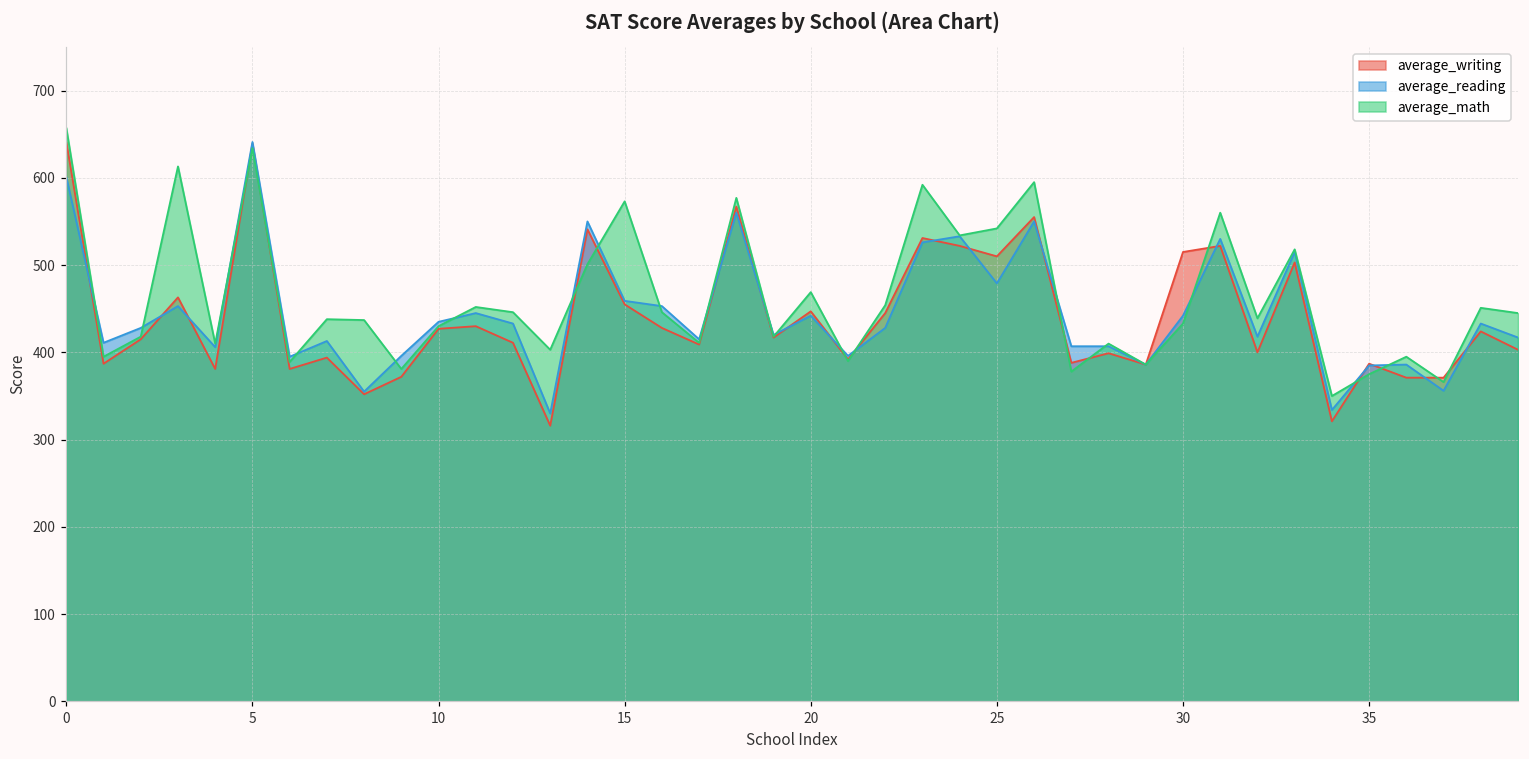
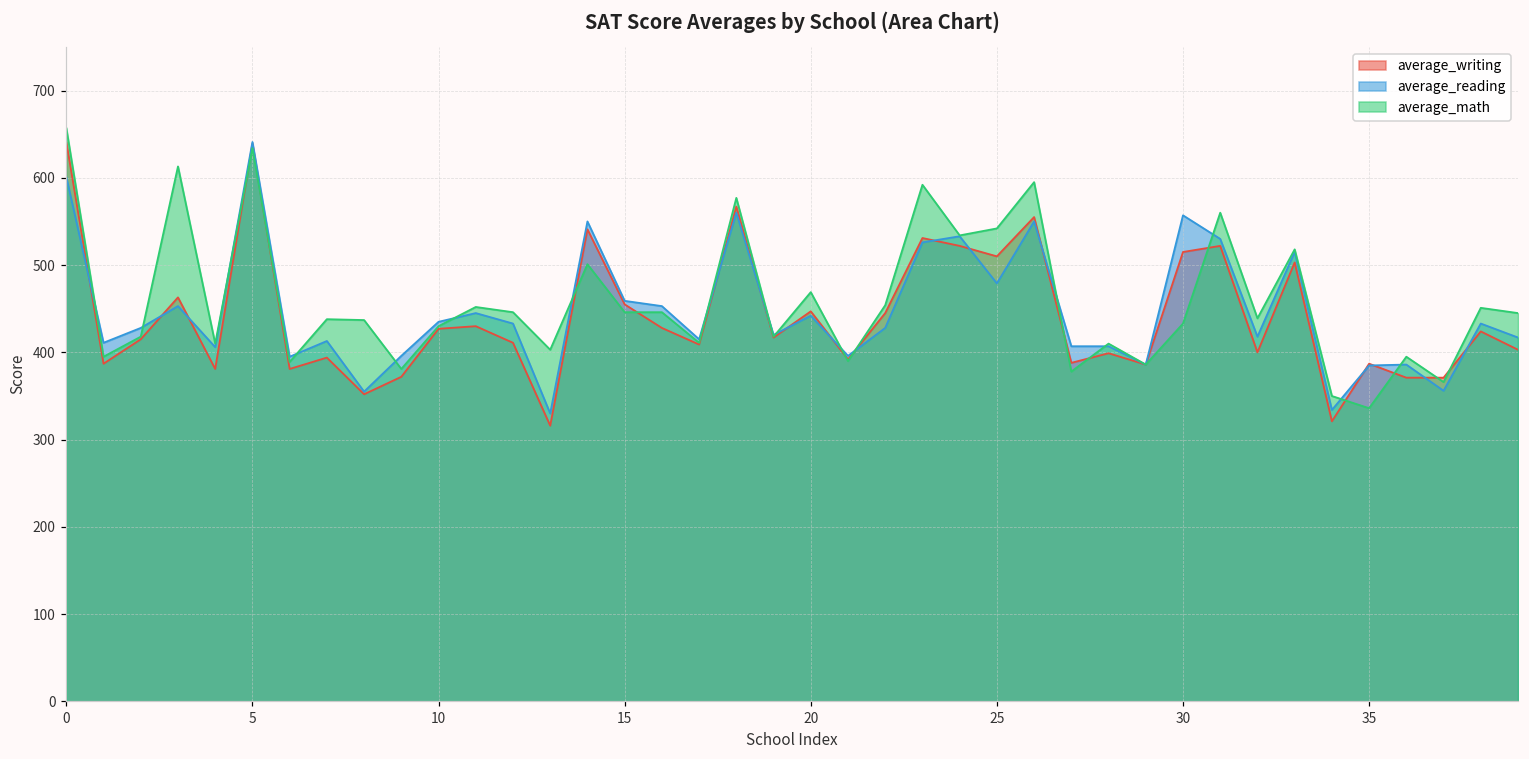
  {
    "average_writing": {
      "0": 640,
      "15": 460,
      "20": 450,
      "25": 510,
      "30": 520
    },
    "average_reading": {
      "0": 600,
      "10": 440,
      "15": 460,
      "20": 440,
      "25": 480,
-     "30": 440
+     "30": 560
    },
    "average_math": {
      "0": 660,
      "5": 630,
-     "15": 570,
+     "15": 450,
      "20": 470,
      "25": 540,
      "30": 430,
-     "35": 380
+     "35": 340
    }
  }
